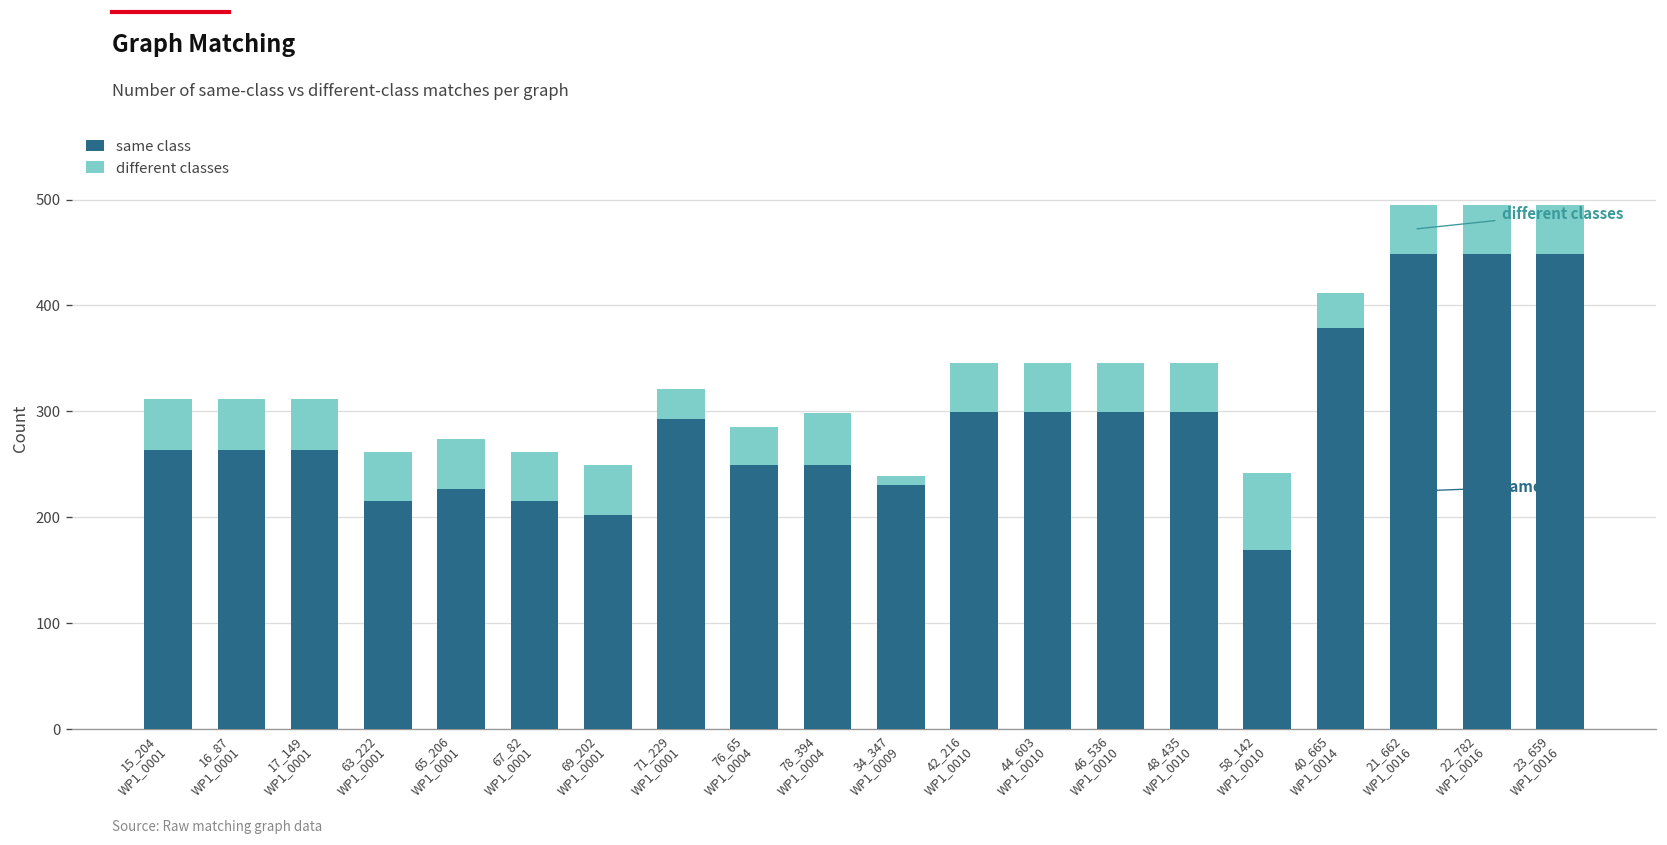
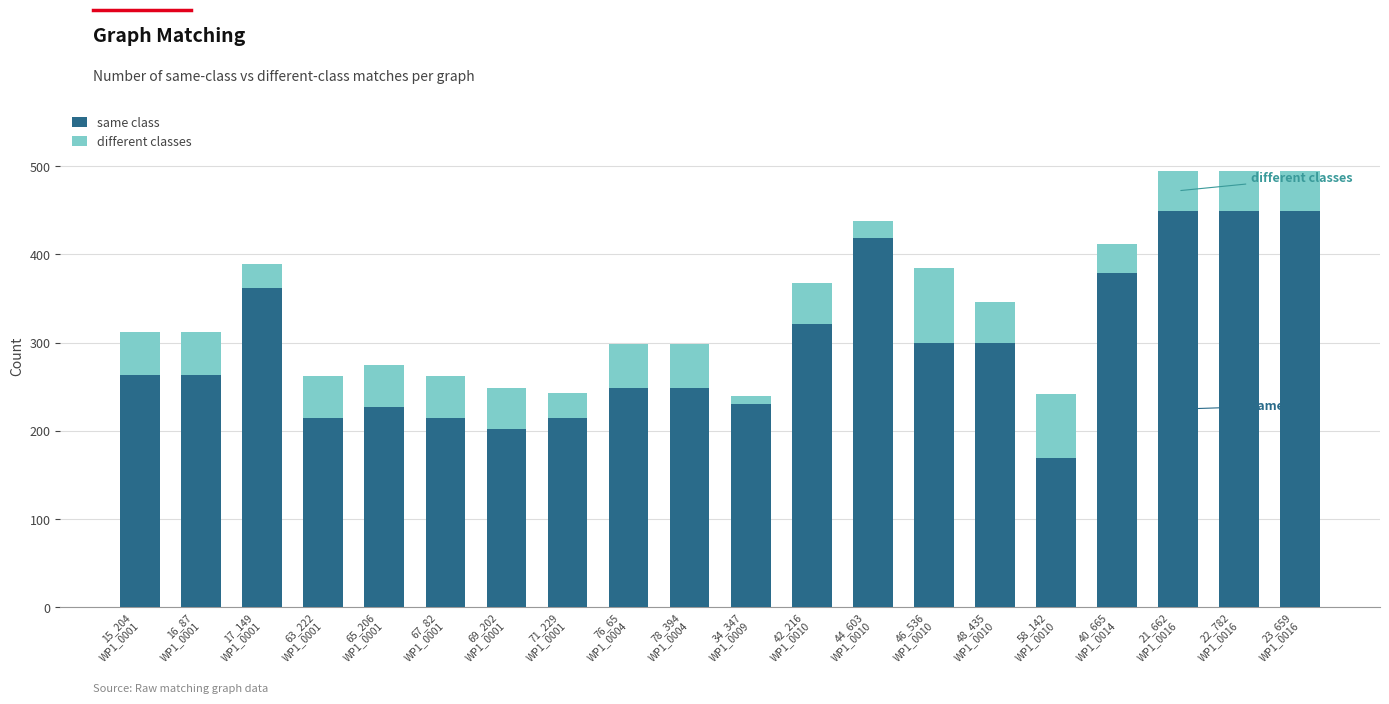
  {
    "same class": {
      "15_204 WP1_0001": 260,
      "16_87 WP1_0001": 260,
-     "17_149 WP1_0001": 260,
+     "17_149 WP1_0001": 360,
      "63_222 WP1_0001": 220,
      "65_206 WP1_0001": 230,
      "67_82 WP1_0001": 220,
      "69_202 WP1_0001": 200,
-     "71_229 WP1_0001": 290,
+     "71_229 WP1_0001": 220,
      "76_65 WP1_0004": 250,
      "78_394 WP1_0004": 250,
      "34_347 WP1_0009": 230,
-     "42_216 WP1_0010": 300,
-     "44_603 WP1_0010": 300,
+     "42_216 WP1_0010": 320,
+     "44_603 WP1_0010": 420,
      "46_536 WP1_0010": 300,
      "48_435 WP1_0010": 300,
      "58_142 WP1_0010": 170,
      "40_665 WP1_0014": 380,
      "21_662 WP1_0016": 450,
      "22_782 WP1_0016": 450,
      "23_659 WP1_0016": 450
    },
    "different classes": {
      "15_204 WP1_0001": 50,
      "16_87 WP1_0001": 50,
-     "17_149 WP1_0001": 50,
+     "17_149 WP1_0001": 30,
      "63_222 WP1_0001": 50,
      "65_206 WP1_0001": 50,
      "67_82 WP1_0001": 50,
      "69_202 WP1_0001": 50,
      "71_229 WP1_0001": 30,
-     "76_65 WP1_0004": 40,
+     "76_65 WP1_0004": 50,
      "78_394 WP1_0004": 50,
      "34_347 WP1_0009": 10,
      "42_216 WP1_0010": 50,
-     "44_603 WP1_0010": 50,
-     "46_536 WP1_0010": 50,
+     "44_603 WP1_0010": 20,
+     "46_536 WP1_0010": 90,
      "48_435 WP1_0010": 50,
      "58_142 WP1_0010": 70,
      "40_665 WP1_0014": 30,
      "21_662 WP1_0016": 50,
      "22_782 WP1_0016": 50,
      "23_659 WP1_0016": 50
    }
  }
